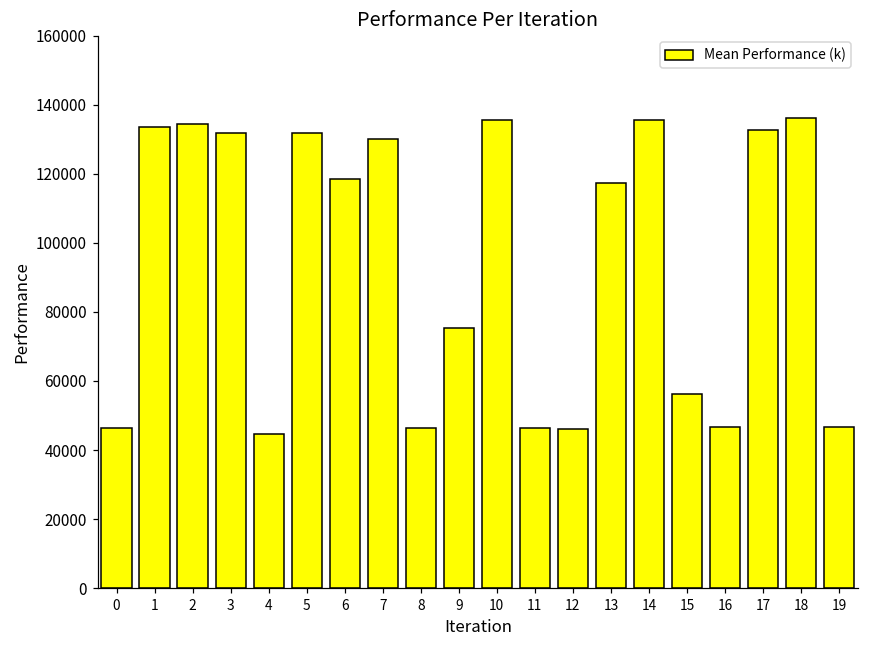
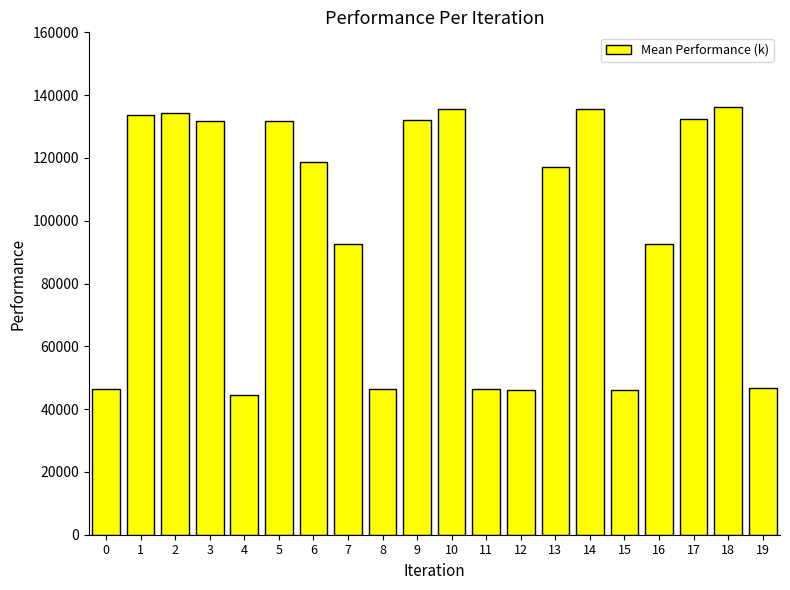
  {
    "0": 46000,
    "1": 134000,
    "2": 134000,
    "3": 132000,
    "4": 45000,
    "5": 132000,
    "6": 119000,
-   "7": 130000,
+   "7": 93000,
    "8": 46000,
-   "9": 75000,
+   "9": 132000,
    "10": 135000,
    "11": 46000,
    "12": 46000,
    "13": 117000,
    "14": 136000,
-   "15": 56000,
-   "16": 47000,
+   "15": 46000,
+   "16": 93000,
    "17": 133000,
    "18": 136000,
    "19": 47000
  }
